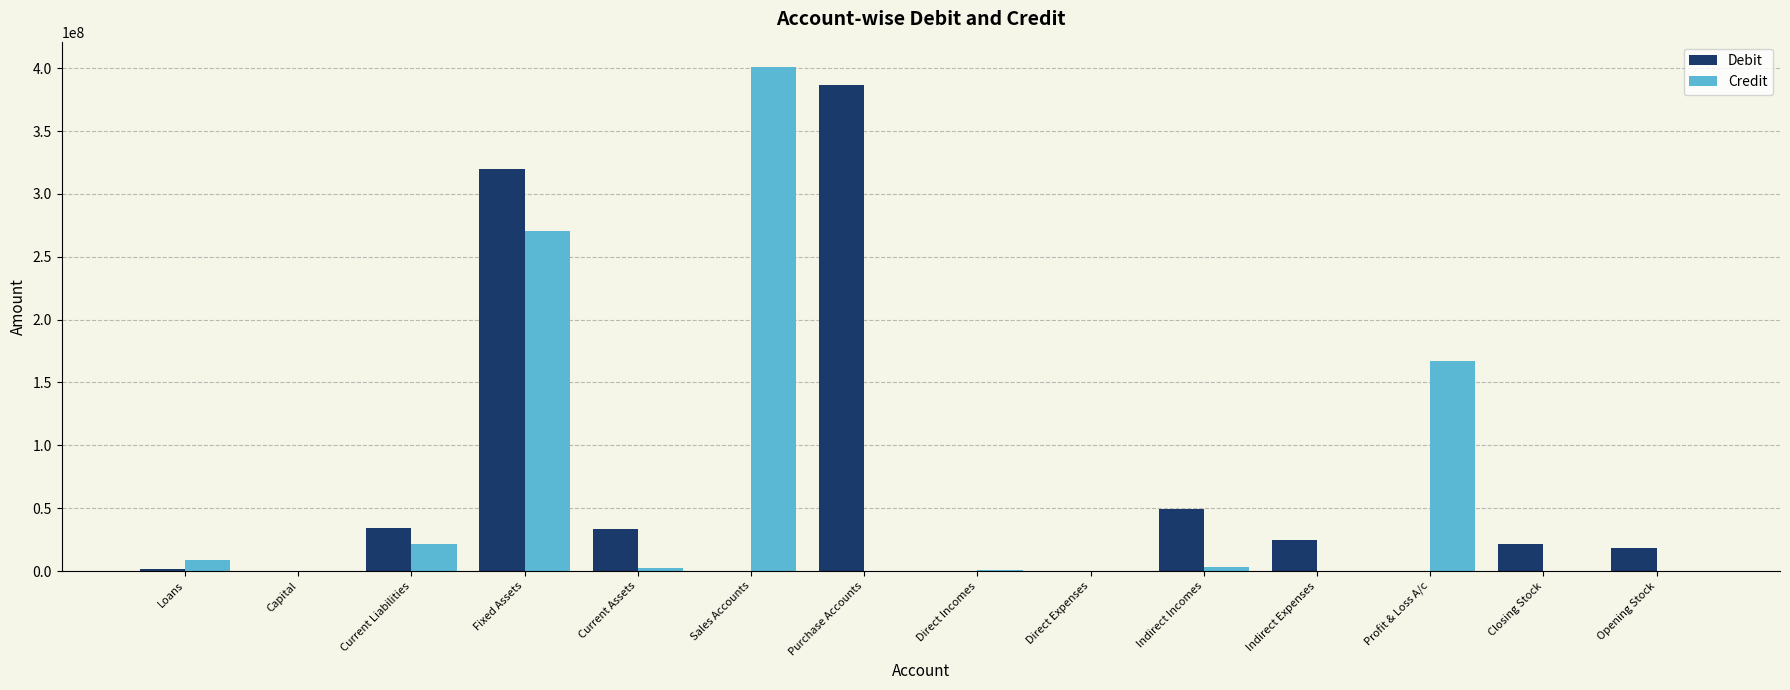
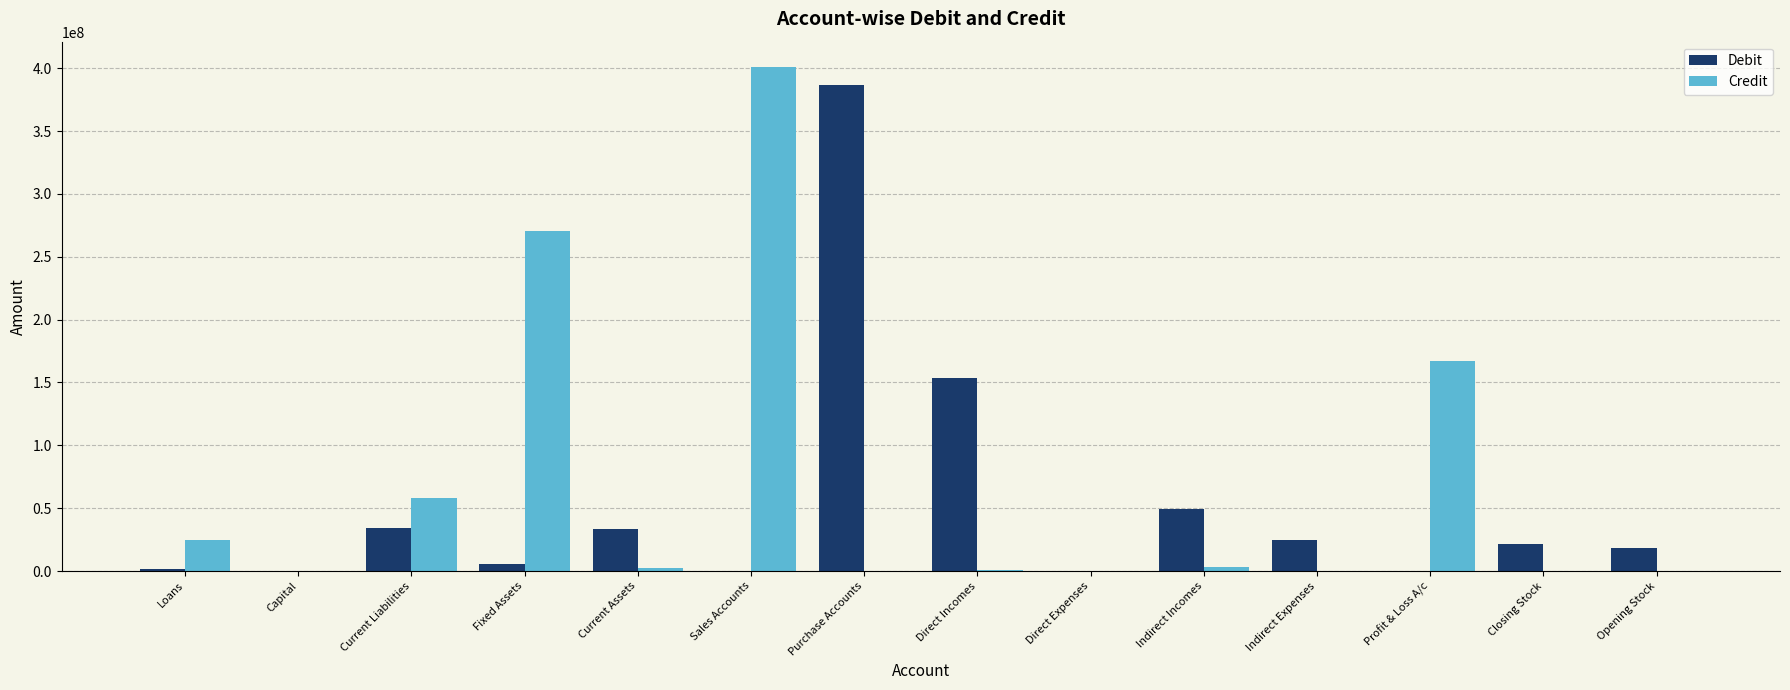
  {
    "Debit": {
      "Capital": 0,
      "Current Liabilities": 34000000,
-     "Fixed Assets": 320000000,
+     "Fixed Assets": 5000000,
      "Current Assets": 34000000,
      "Sales Accounts": 0,
      "Purchase Accounts": 386000000,
-     "Direct Incomes": 0,
+     "Direct Incomes": 154000000,
      "Indirect Incomes": 50000000,
      "Indirect Expenses": 24000000,
      "Profit & Loss A/c": 0,
      "Closing Stock": 22000000,
      "Opening Stock": 18000000
    },
    "Credit": {
-     "Loans": 9000000,
-     "Current Liabilities": 22000000,
+     "Loans": 25000000,
+     "Current Liabilities": 58000000,
      "Fixed Assets": 270000000,
      "Current Assets": 3000000,
      "Sales Accounts": 401000000,
      "Direct Expenses": 0,
      "Indirect Incomes": 3000000,
      "Profit & Loss A/c": 167000000,
      "Closing Stock": 0,
      "Opening Stock": 0
    }
  }
